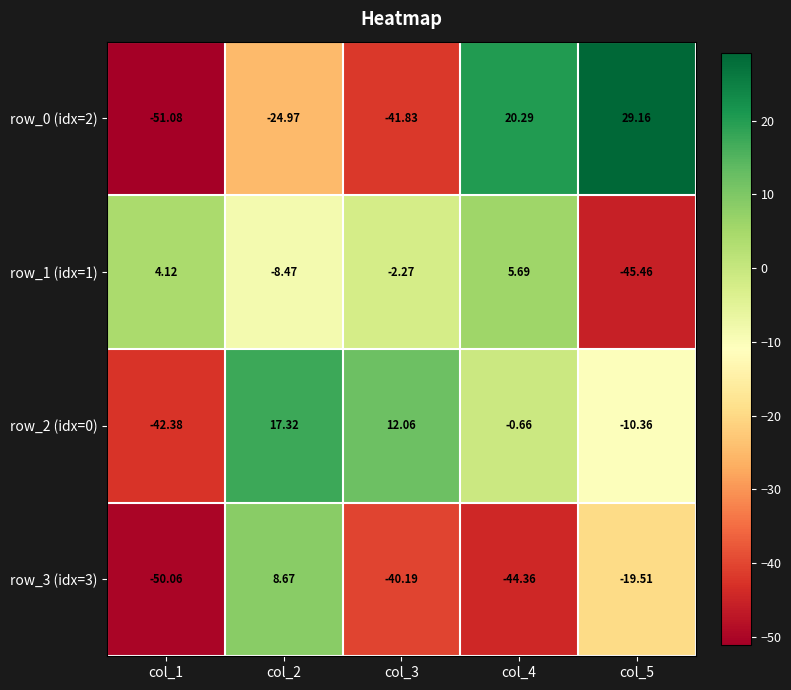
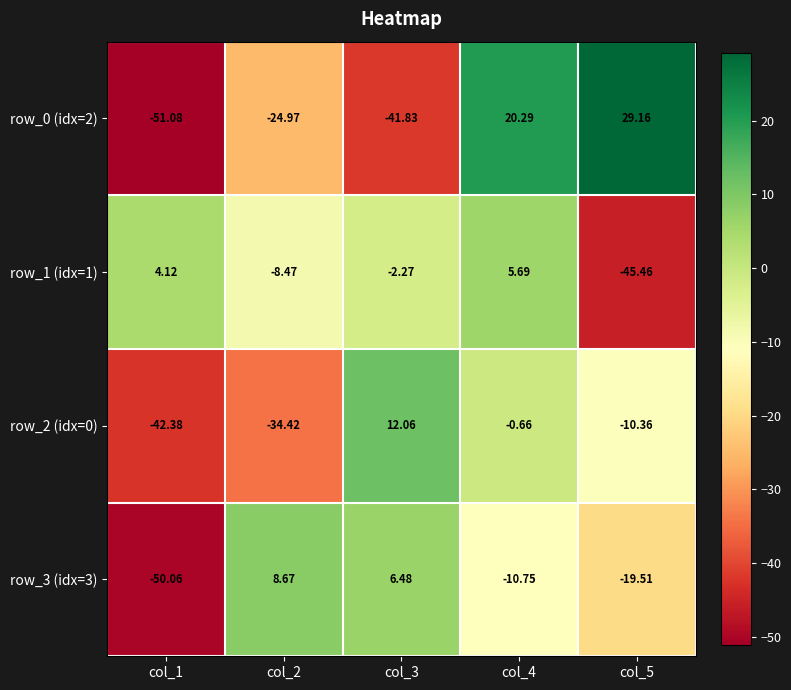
  {
    "row_0 (idx=2)": {
      "col_1": -51.08,
      "col_2": -24.97,
      "col_3": -41.83,
      "col_4": 20.29,
      "col_5": 29.16
    },
    "row_1 (idx=1)": {
      "col_1": 4.12,
      "col_2": -8.47,
      "col_3": -2.27,
      "col_4": 5.69,
      "col_5": -45.46
    },
    "row_2 (idx=0)": {
      "col_1": -42.38,
-     "col_2": 17.32,
+     "col_2": -34.42,
      "col_3": 12.06,
      "col_4": -0.66,
      "col_5": -10.36
    },
    "row_3 (idx=3)": {
      "col_1": -50.06,
      "col_2": 8.67,
-     "col_3": -40.19,
-     "col_4": -44.36,
+     "col_3": 6.48,
+     "col_4": -10.75,
      "col_5": -19.51
    }
  }
